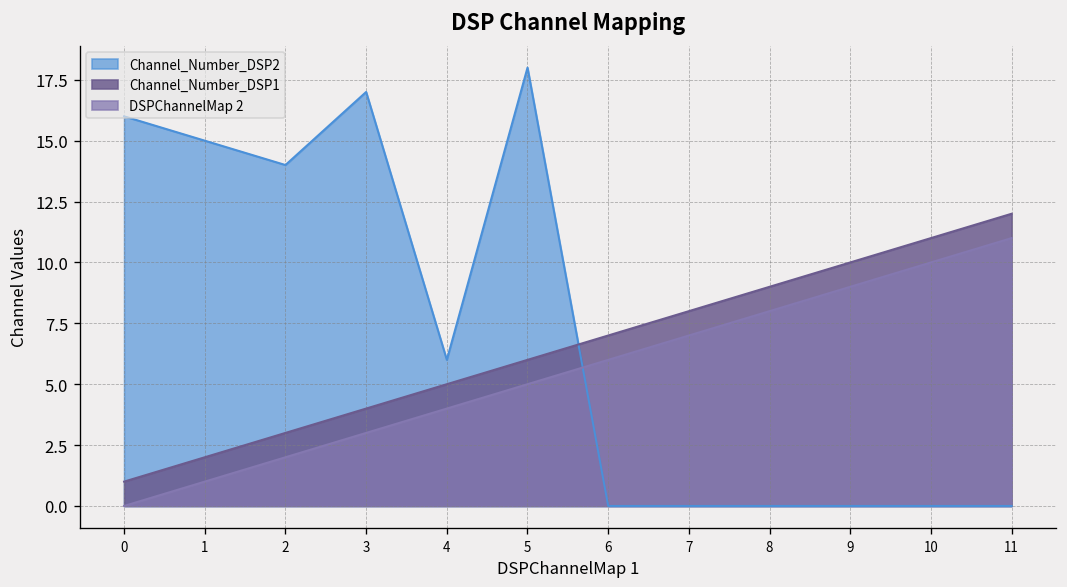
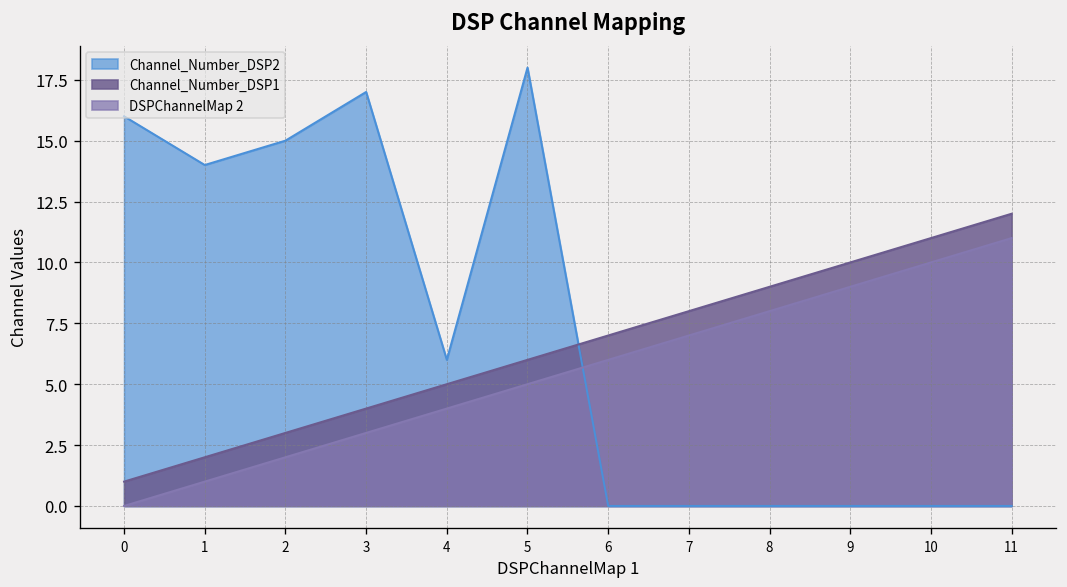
  {
    "Channel_Number_DSP2": {
      "0": 16,
-     "1": 15,
-     "2": 14,
+     "1": 14,
+     "2": 15,
      "3": 17,
      "4": 6,
      "5": 18,
      "6": 0,
      "7": 0,
      "8": 0,
      "9": 0,
      "10": 0,
      "11": 0
    }
  }
